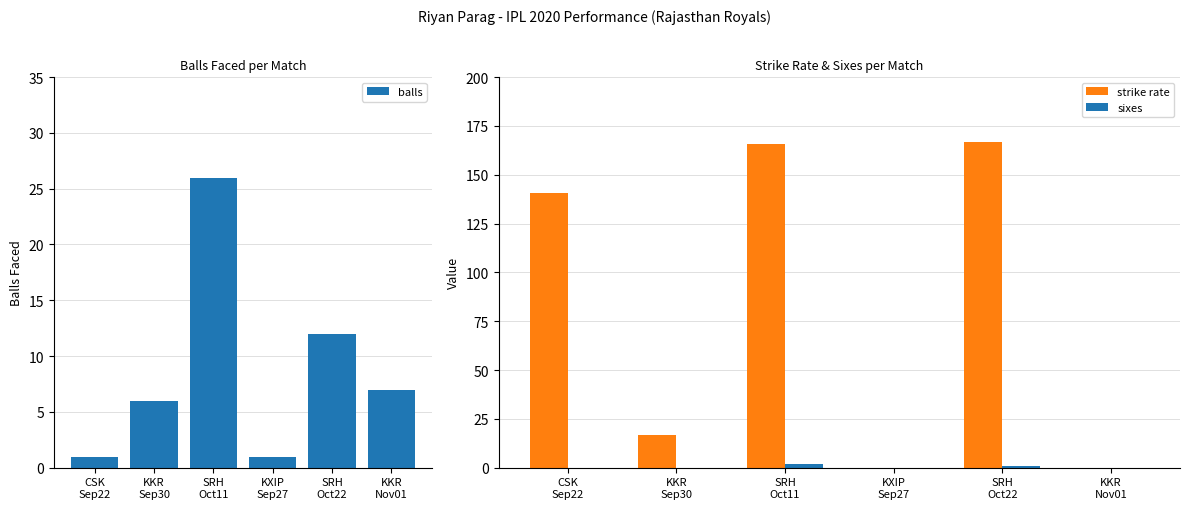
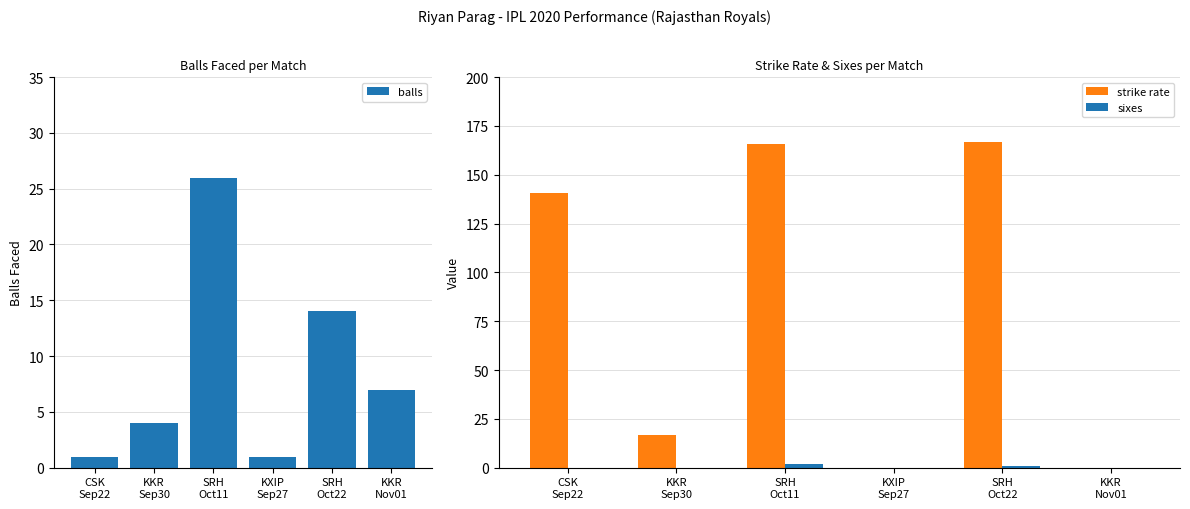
  {
    "Balls Faced per Match": {
      "CSK Sep22": 1,
-     "KKR Sep30": 6,
+     "KKR Sep30": 4,
      "SRH Oct11": 26,
      "KXIP Sep27": 1,
-     "SRH Oct22": 12,
+     "SRH Oct22": 14,
      "KKR Nov01": 7
    },
    "Strike Rate & Sixes per Match": {
      "strike rate": {
        "CSK Sep22": 141,
        "KKR Sep30": 17,
        "SRH Oct11": 166,
        "KXIP Sep27": 0,
        "SRH Oct22": 167,
        "KKR Nov01": 0
      },
      "sixes": {
        "CSK Sep22": 0,
        "KKR Sep30": 0,
        "SRH Oct11": 2,
        "KXIP Sep27": 0,
        "KKR Nov01": 0
      }
    }
  }
